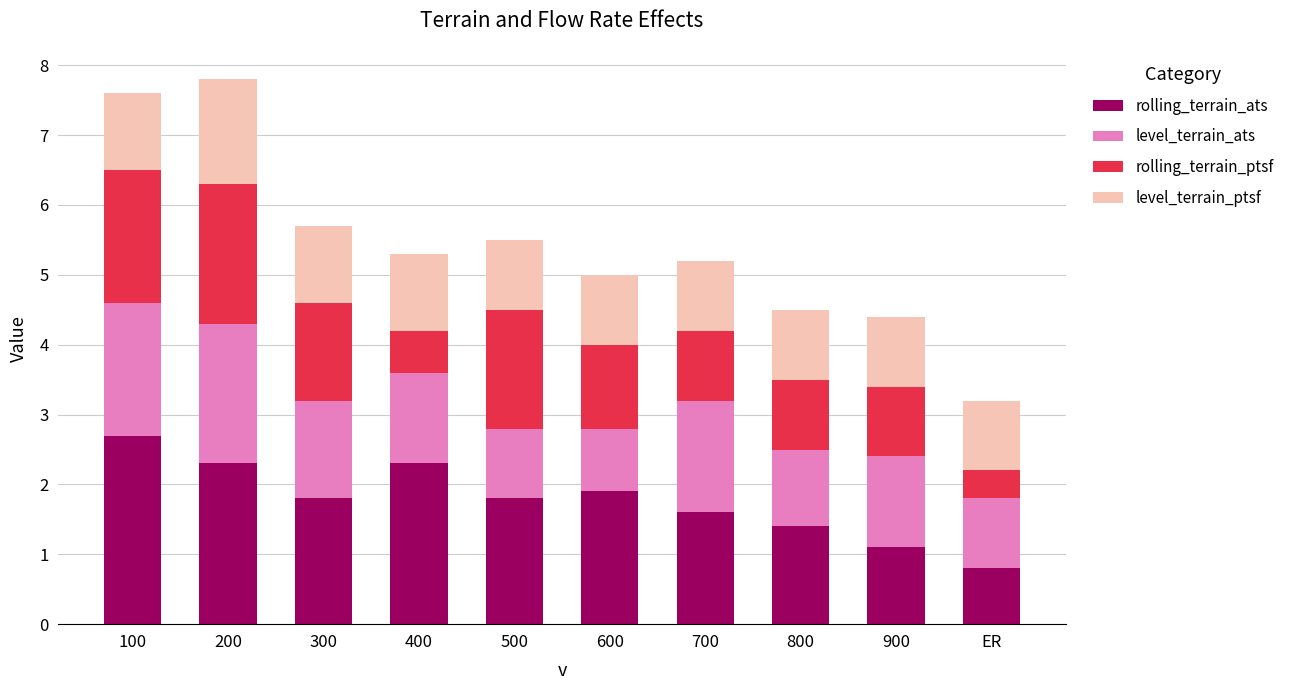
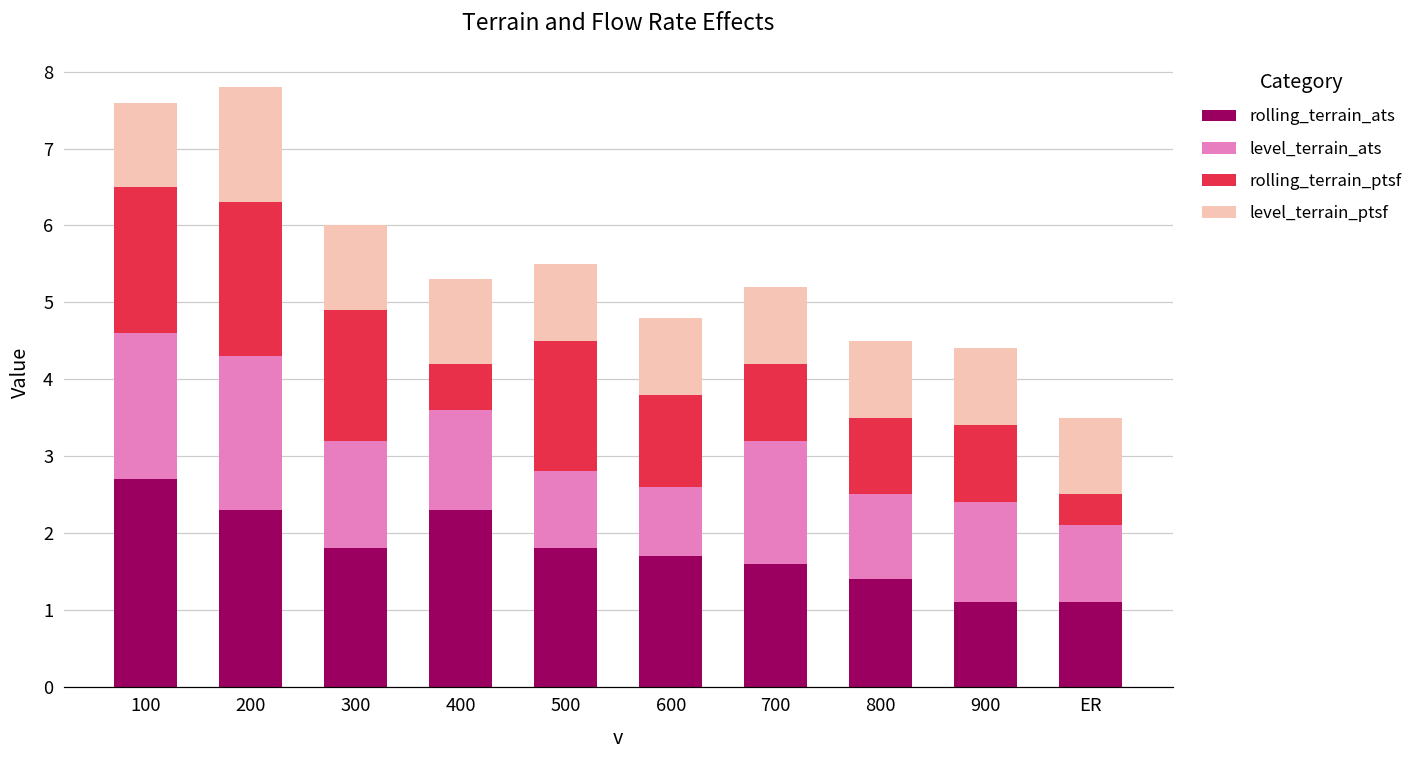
  {
    "rolling_terrain_ats": {
      "100": 2.7,
      "200": 2.3,
      "300": 1.8,
      "400": 2.3,
      "500": 1.8,
-     "600": 1.9,
+     "600": 1.7,
      "700": 1.6,
      "800": 1.4,
      "900": 1.1,
-     "ER": 0.8
+     "ER": 1.1
    },
    "level_terrain_ats": {
      "100": 1.9,
      "200": 2.0,
      "300": 1.4,
      "400": 1.3,
      "500": 1.0,
      "600": 0.9,
      "700": 1.6,
      "800": 1.1,
      "900": 1.3,
      "ER": 1.0
    },
    "rolling_terrain_ptsf": {
      "100": 1.9,
      "200": 2.0,
-     "300": 1.4,
+     "300": 1.7,
      "400": 0.6,
      "500": 1.7,
      "600": 1.2,
      "700": 1.0,
      "800": 1.0,
      "900": 1.0,
      "ER": 0.4
    },
    "level_terrain_ptsf": {
      "100": 1.1,
      "200": 1.5,
      "300": 1.1,
      "400": 1.1,
      "500": 1.0,
      "600": 1.0,
      "700": 1.0,
      "800": 1.0,
      "900": 1.0,
      "ER": 1.0
    }
  }
